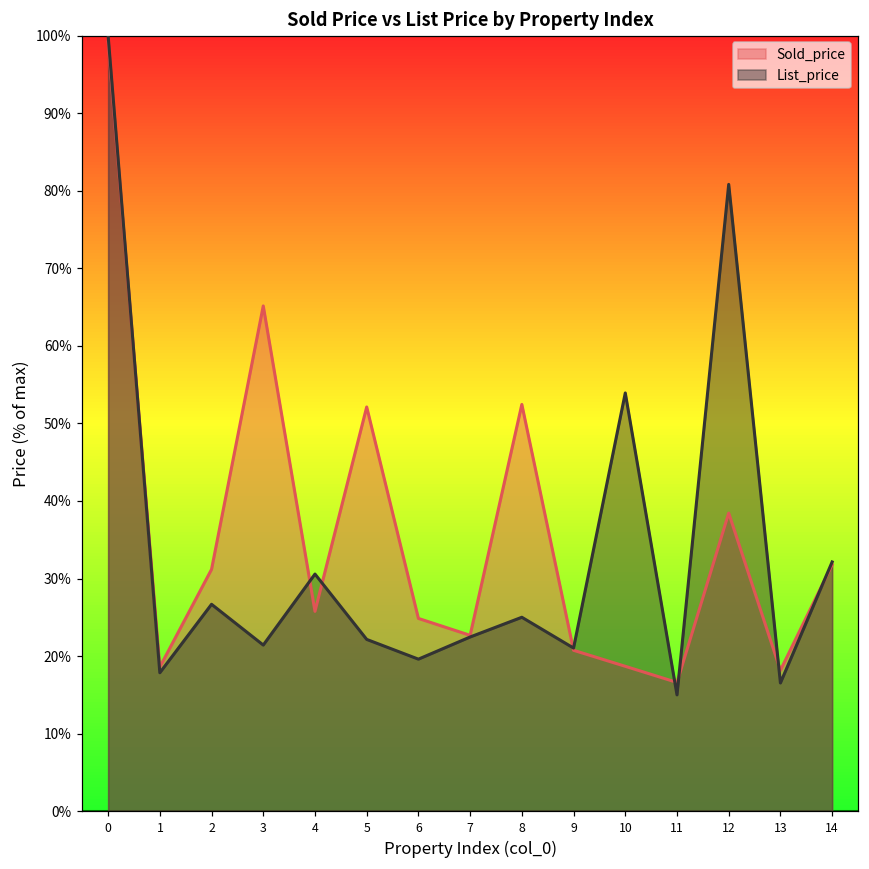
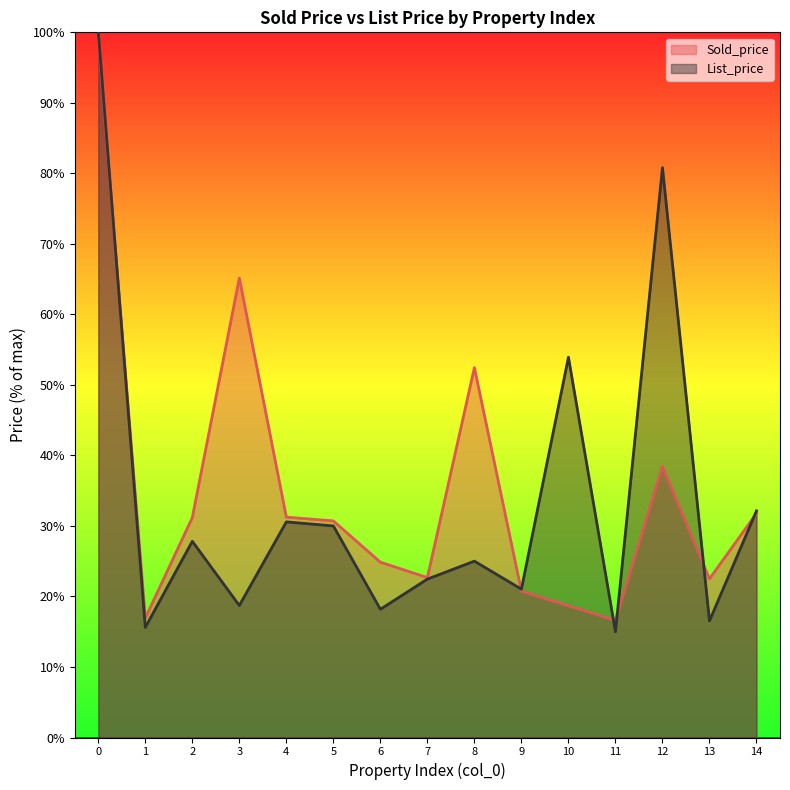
  {
    "Sold_price": {
      "0": "99%",
-     "1": "19%",
+     "1": "17%",
      "2": "31%",
      "3": "65%",
-     "4": "26%",
-     "5": "52%",
+     "4": "31%",
+     "5": "31%",
      "6": "25%",
      "8": "52%",
      "10": "19%",
      "11": "17%",
      "12": "38%",
-     "13": "18%"
+     "13": "23%"
    },
    "List_price": {
      "0": "100%",
-     "1": "18%",
-     "2": "27%",
-     "3": "21%",
+     "1": "16%",
+     "2": "28%",
+     "3": "19%",
      "4": "31%",
-     "5": "22%",
-     "6": "20%",
+     "5": "30%",
+     "6": "18%",
      "8": "25%",
      "10": "54%",
      "11": "15%",
      "12": "81%",
      "13": "17%"
    }
  }
